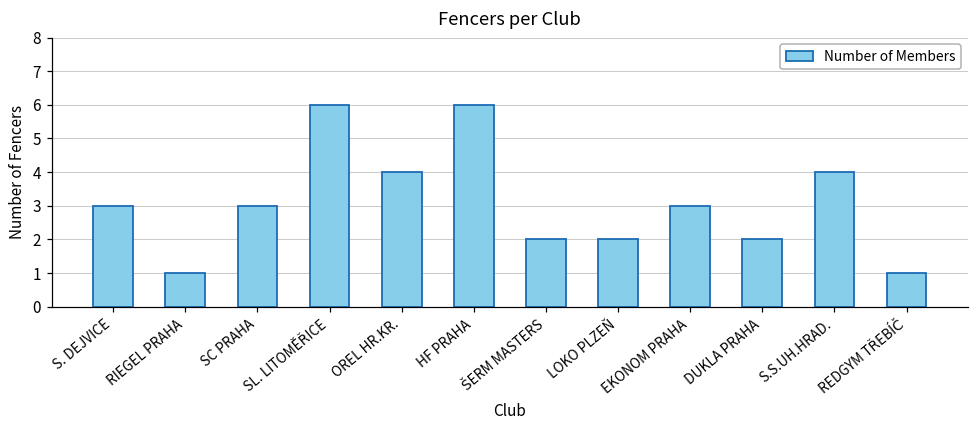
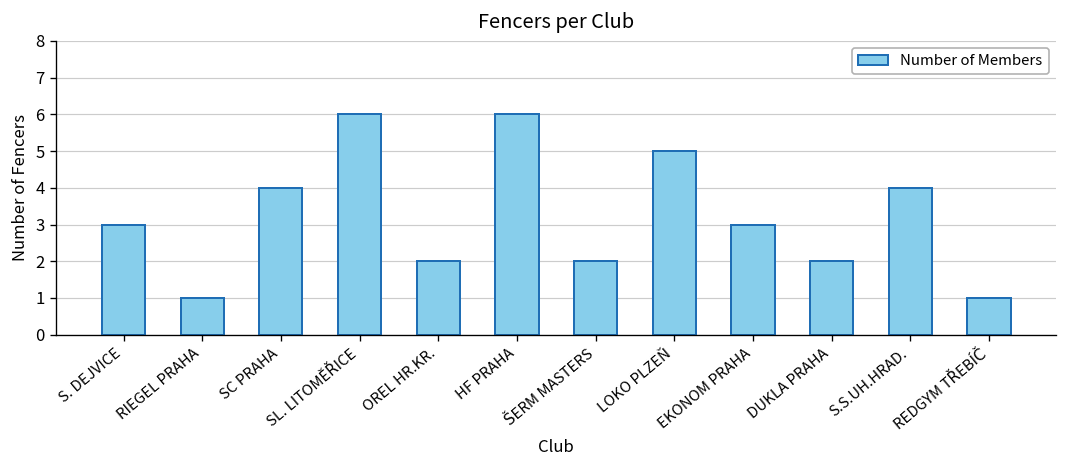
  {
    "S. DEJVICE": 3,
    "RIEGEL PRAHA": 1,
-   "SC PRAHA": 3,
+   "SC PRAHA": 4,
    "SL. LITOMĚŘICE": 6,
-   "OREL HR.KR.": 4,
+   "OREL HR.KR.": 2,
    "HF PRAHA": 6,
    "ŠERM MASTERS": 2,
-   "LOKO PLZEŇ": 2,
+   "LOKO PLZEŇ": 5,
    "EKONOM PRAHA": 3,
    "DUKLA PRAHA": 2,
    "S.S.UH.HRAD.": 4,
    "REDGYM TŘEBÍČ": 1
  }
